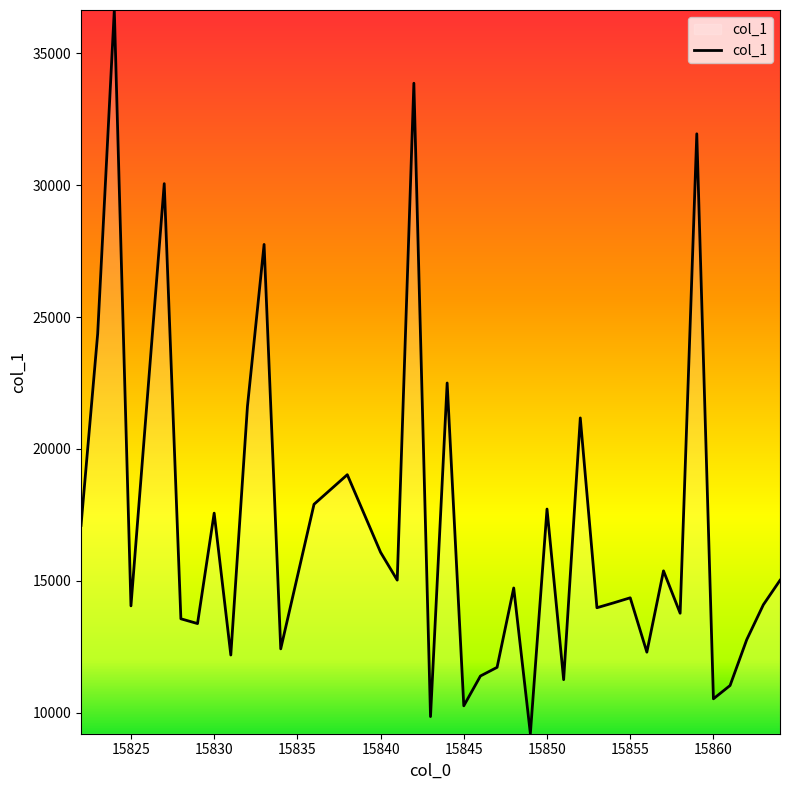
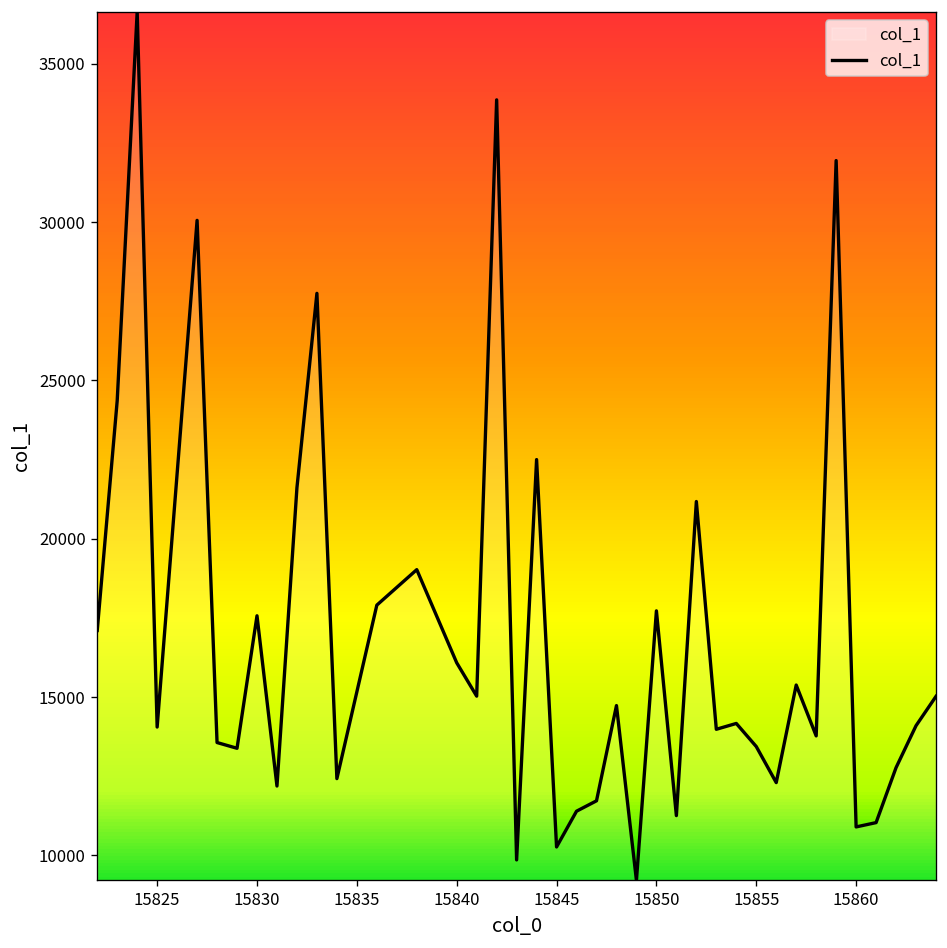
  {
    "15825": 14100,
    "15830": 17600,
    "15840": 16100,
    "15845": 10300,
    "15850": 17700,
-   "15855": 14400,
-   "15860": 10500
+   "15855": 13400,
+   "15860": 10900
  }
